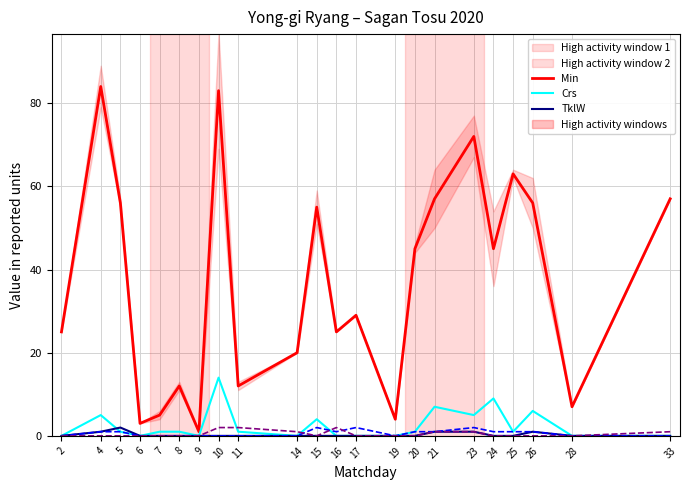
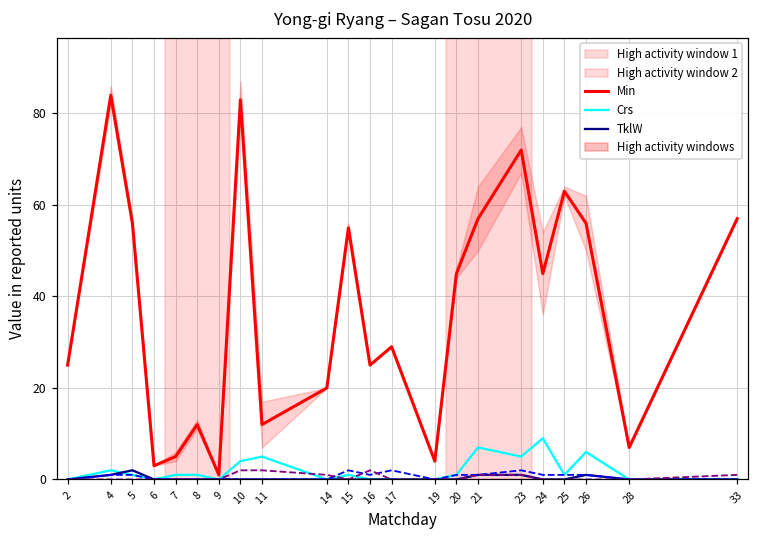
  {
    "Crs": {
-     "4": 5,
+     "4": 2,
      "7": 1,
      "8": 1,
-     "10": 14,
-     "11": 1,
-     "15": 4,
+     "10": 4,
+     "11": 5,
+     "15": 1,
      "21": 7,
      "23": 5,
      "24": 9,
      "26": 6
    },
    "TklW": {
      "5": 2
    }
  }
